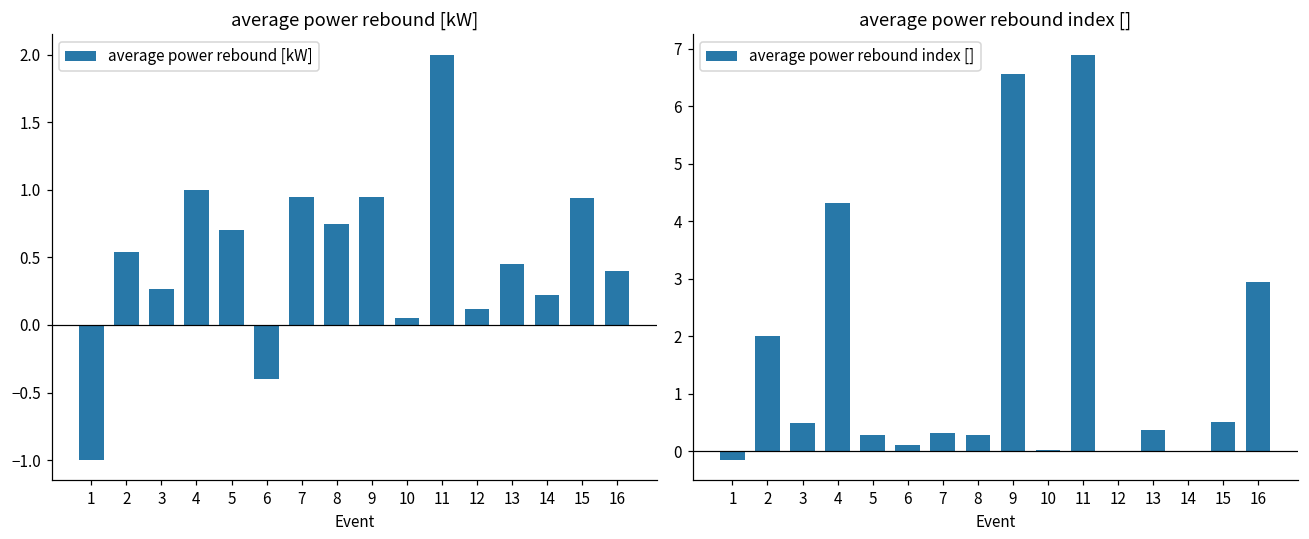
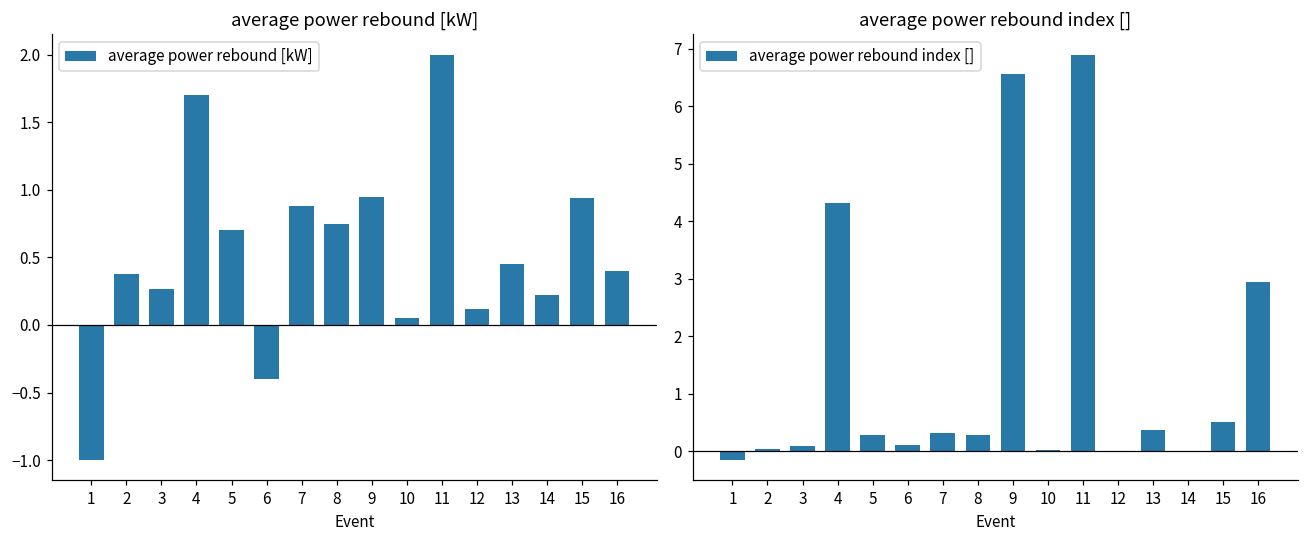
  {
    "average power rebound [kW]": {
      "1": -1.00,
-     "2": 0.54,
+     "2": 0.38,
      "3": 0.27,
-     "4": 1.0,
+     "4": 1.7,
      "5": 0.70,
      "6": -0.40,
-     "7": 0.95,
+     "7": 0.88,
      "8": 0.75,
      "9": 0.95,
      "10": 0.05,
      "11": 2.00,
      "12": 0.12,
      "13": 0.45,
      "14": 0.22,
      "15": 0.94,
      "16": 0.40
    },
    "average power rebound index []": {
      "1": -0.2,
-     "2": 2.0,
-     "3": 0.5,
+     "2": 0.1,
+     "3": 0.1,
      "4": 4.3,
      "5": 0.3,
      "6": 0.1,
      "7": 0.3,
      "8": 0.3,
      "9": 6.6,
      "11": 6.9,
      "12": 0.0,
      "13": 0.4,
      "14": 0.0,
      "15": 0.5,
      "16": 3.0
    }
  }
